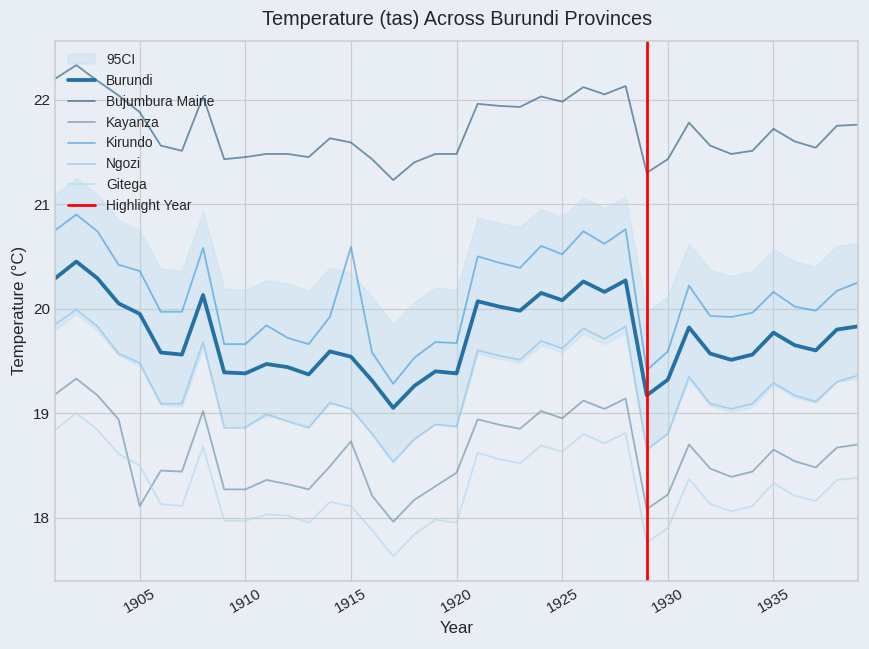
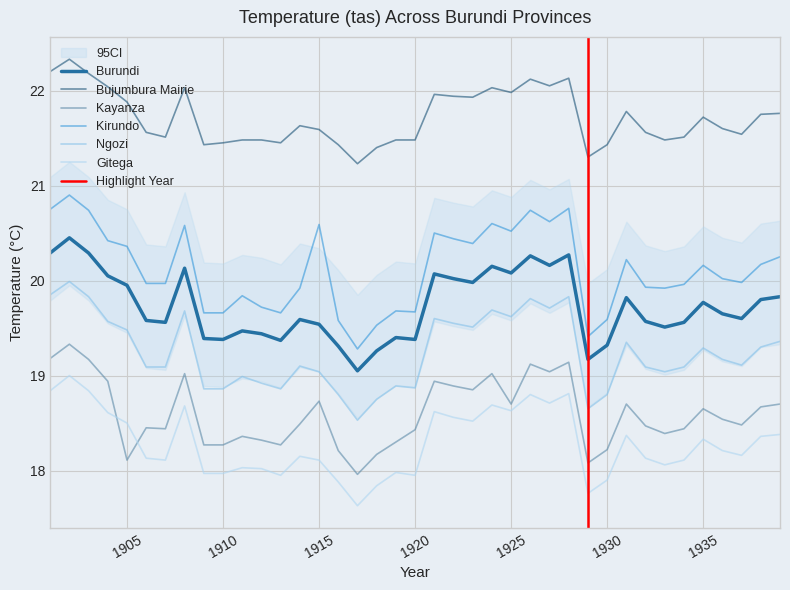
  {
    "Kayanza": {
      "1905": 18.1,
      "1910": 18.3,
      "1915": 18.7,
      "1920": 18.4,
-     "1925": 19.0,
+     "1925": 18.7,
      "1930": 18.2,
      "1935": 18.7
    },
    "Kirundo": {
      "1905": 20.4,
      "1910": 19.7,
      "1915": 20.6,
      "1920": 19.7,
      "1925": 20.5,
      "1930": 19.6,
      "1935": 20.2
    }
  }
